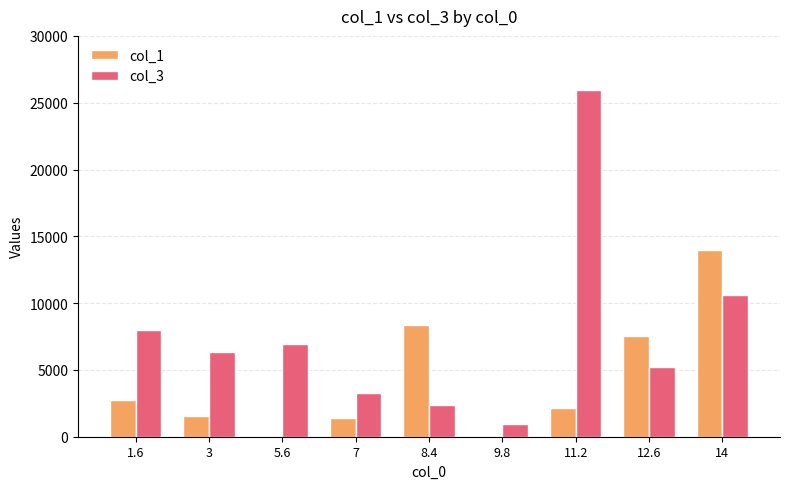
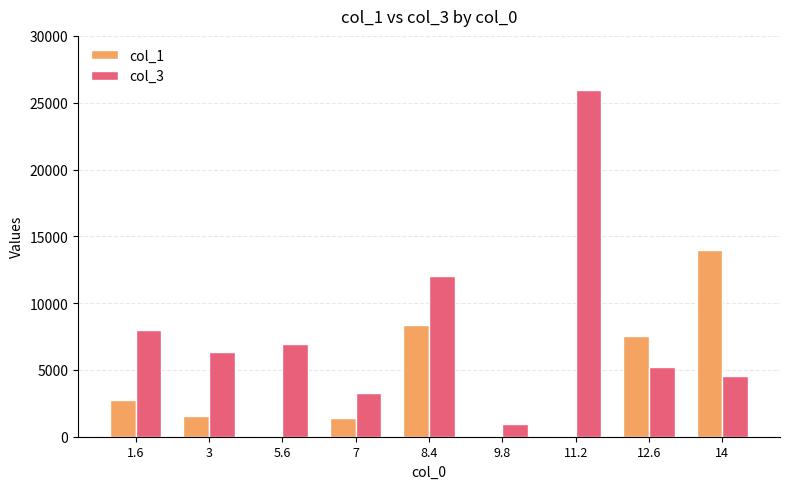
  {
    "col_1": {
      "1.6": 2700,
      "3": 1600,
      "7": 1400,
      "8.4": 8300,
-     "11.2": 2100,
+     "11.2": 100,
      "12.6": 7500,
      "14": 14000
    },
    "col_3": {
      "1.6": 8000,
      "3": 6300,
      "5.6": 6900,
      "7": 3300,
-     "8.4": 2400,
+     "8.4": 12000,
      "9.8": 900,
      "11.2": 26000,
      "12.6": 5300,
-     "14": 10600
+     "14": 4500
    }
  }
